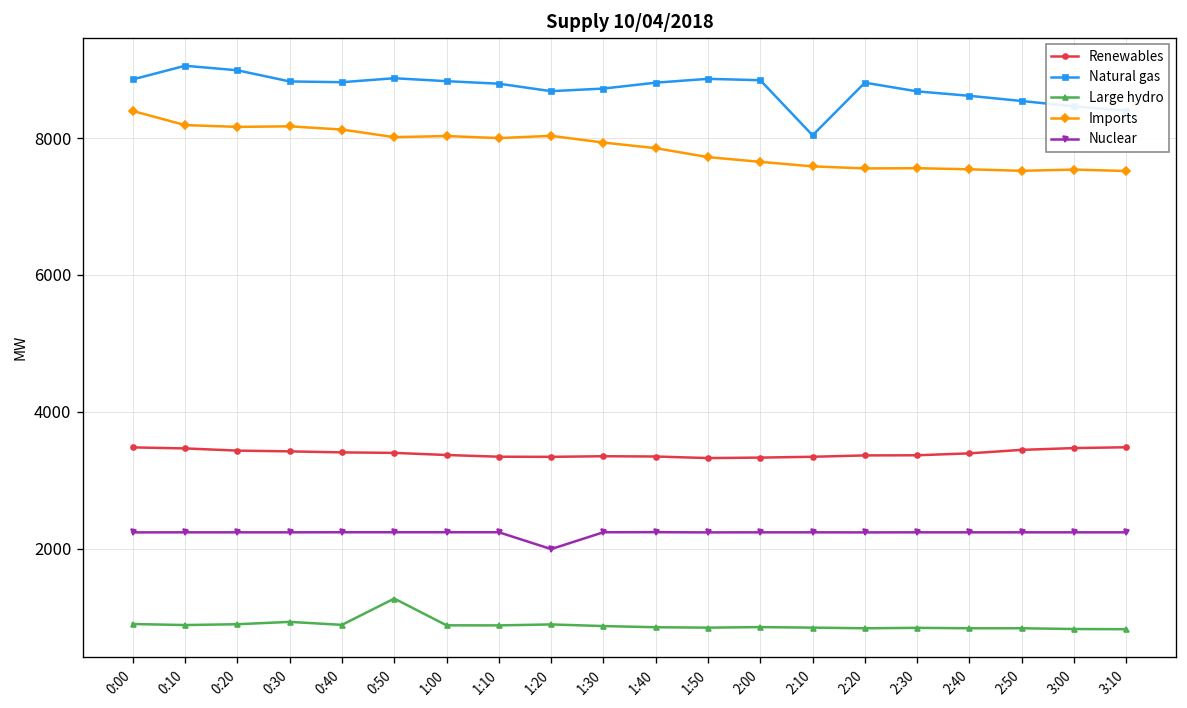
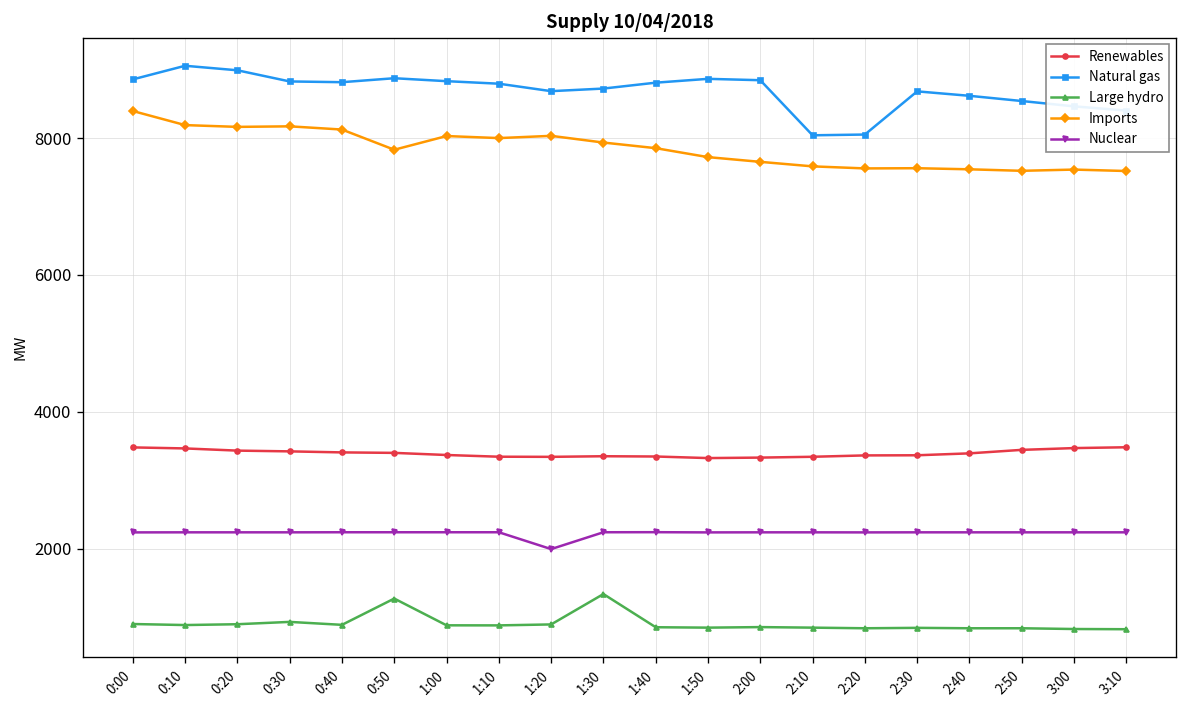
  {
    "Renewables": {
      "0:00": 3500,
      "0:10": 3500,
      "0:20": 3400,
      "0:30": 3400,
      "0:40": 3400,
      "0:50": 3400,
      "1:00": 3400,
      "1:10": 3300,
      "1:20": 3300,
      "1:30": 3400,
      "1:40": 3300,
      "1:50": 3300,
      "2:00": 3300,
      "2:10": 3300,
      "2:20": 3400,
      "2:30": 3400,
      "2:40": 3400,
      "2:50": 3400,
      "3:00": 3500,
      "3:10": 3500
    },
    "Natural gas": {
      "0:00": 8900,
      "0:10": 9100,
      "0:20": 9000,
      "0:30": 8800,
      "0:40": 8800,
      "0:50": 8900,
      "1:00": 8800,
      "1:10": 8800,
      "1:20": 8700,
      "1:30": 8700,
      "1:40": 8800,
      "1:50": 8900,
      "2:00": 8800,
      "2:10": 8000,
-     "2:20": 8800,
+     "2:20": 8100,
      "2:30": 8700,
      "2:40": 8600,
      "2:50": 8500
    },
    "Large hydro": {
      "0:00": 900,
      "0:10": 900,
      "0:20": 900,
      "0:30": 900,
      "0:40": 900,
      "0:50": 1300,
      "1:00": 900,
      "1:10": 900,
      "1:20": 900,
-     "1:30": 900,
+     "1:30": 1300,
      "1:40": 900,
      "1:50": 800,
      "2:00": 900,
      "2:10": 800,
      "2:20": 800,
      "2:30": 800,
      "2:40": 800,
      "2:50": 800,
      "3:00": 800,
      "3:10": 800
    },
    "Imports": {
      "0:00": 8400,
      "0:10": 8200,
      "0:20": 8200,
      "0:30": 8200,
      "0:40": 8100,
-     "0:50": 8000,
+     "0:50": 7800,
      "1:00": 8000,
      "1:10": 8000,
      "1:20": 8000,
      "1:30": 7900,
      "1:40": 7900,
      "1:50": 7700,
      "2:00": 7700,
      "2:10": 7600,
      "2:20": 7600,
      "2:30": 7600,
      "2:40": 7500,
      "2:50": 7500,
      "3:00": 7500,
      "3:10": 7500
    },
    "Nuclear": {
      "0:00": 2200,
      "0:10": 2200,
      "0:20": 2200,
      "0:30": 2200,
      "0:40": 2200,
      "0:50": 2200,
      "1:00": 2200,
      "1:10": 2200,
      "1:20": 2000,
      "1:30": 2200,
      "1:40": 2200,
      "1:50": 2200,
      "2:00": 2200,
      "2:10": 2200,
      "2:20": 2200,
      "2:30": 2200,
      "2:40": 2200,
      "2:50": 2200,
      "3:00": 2200,
      "3:10": 2200
    }
  }
